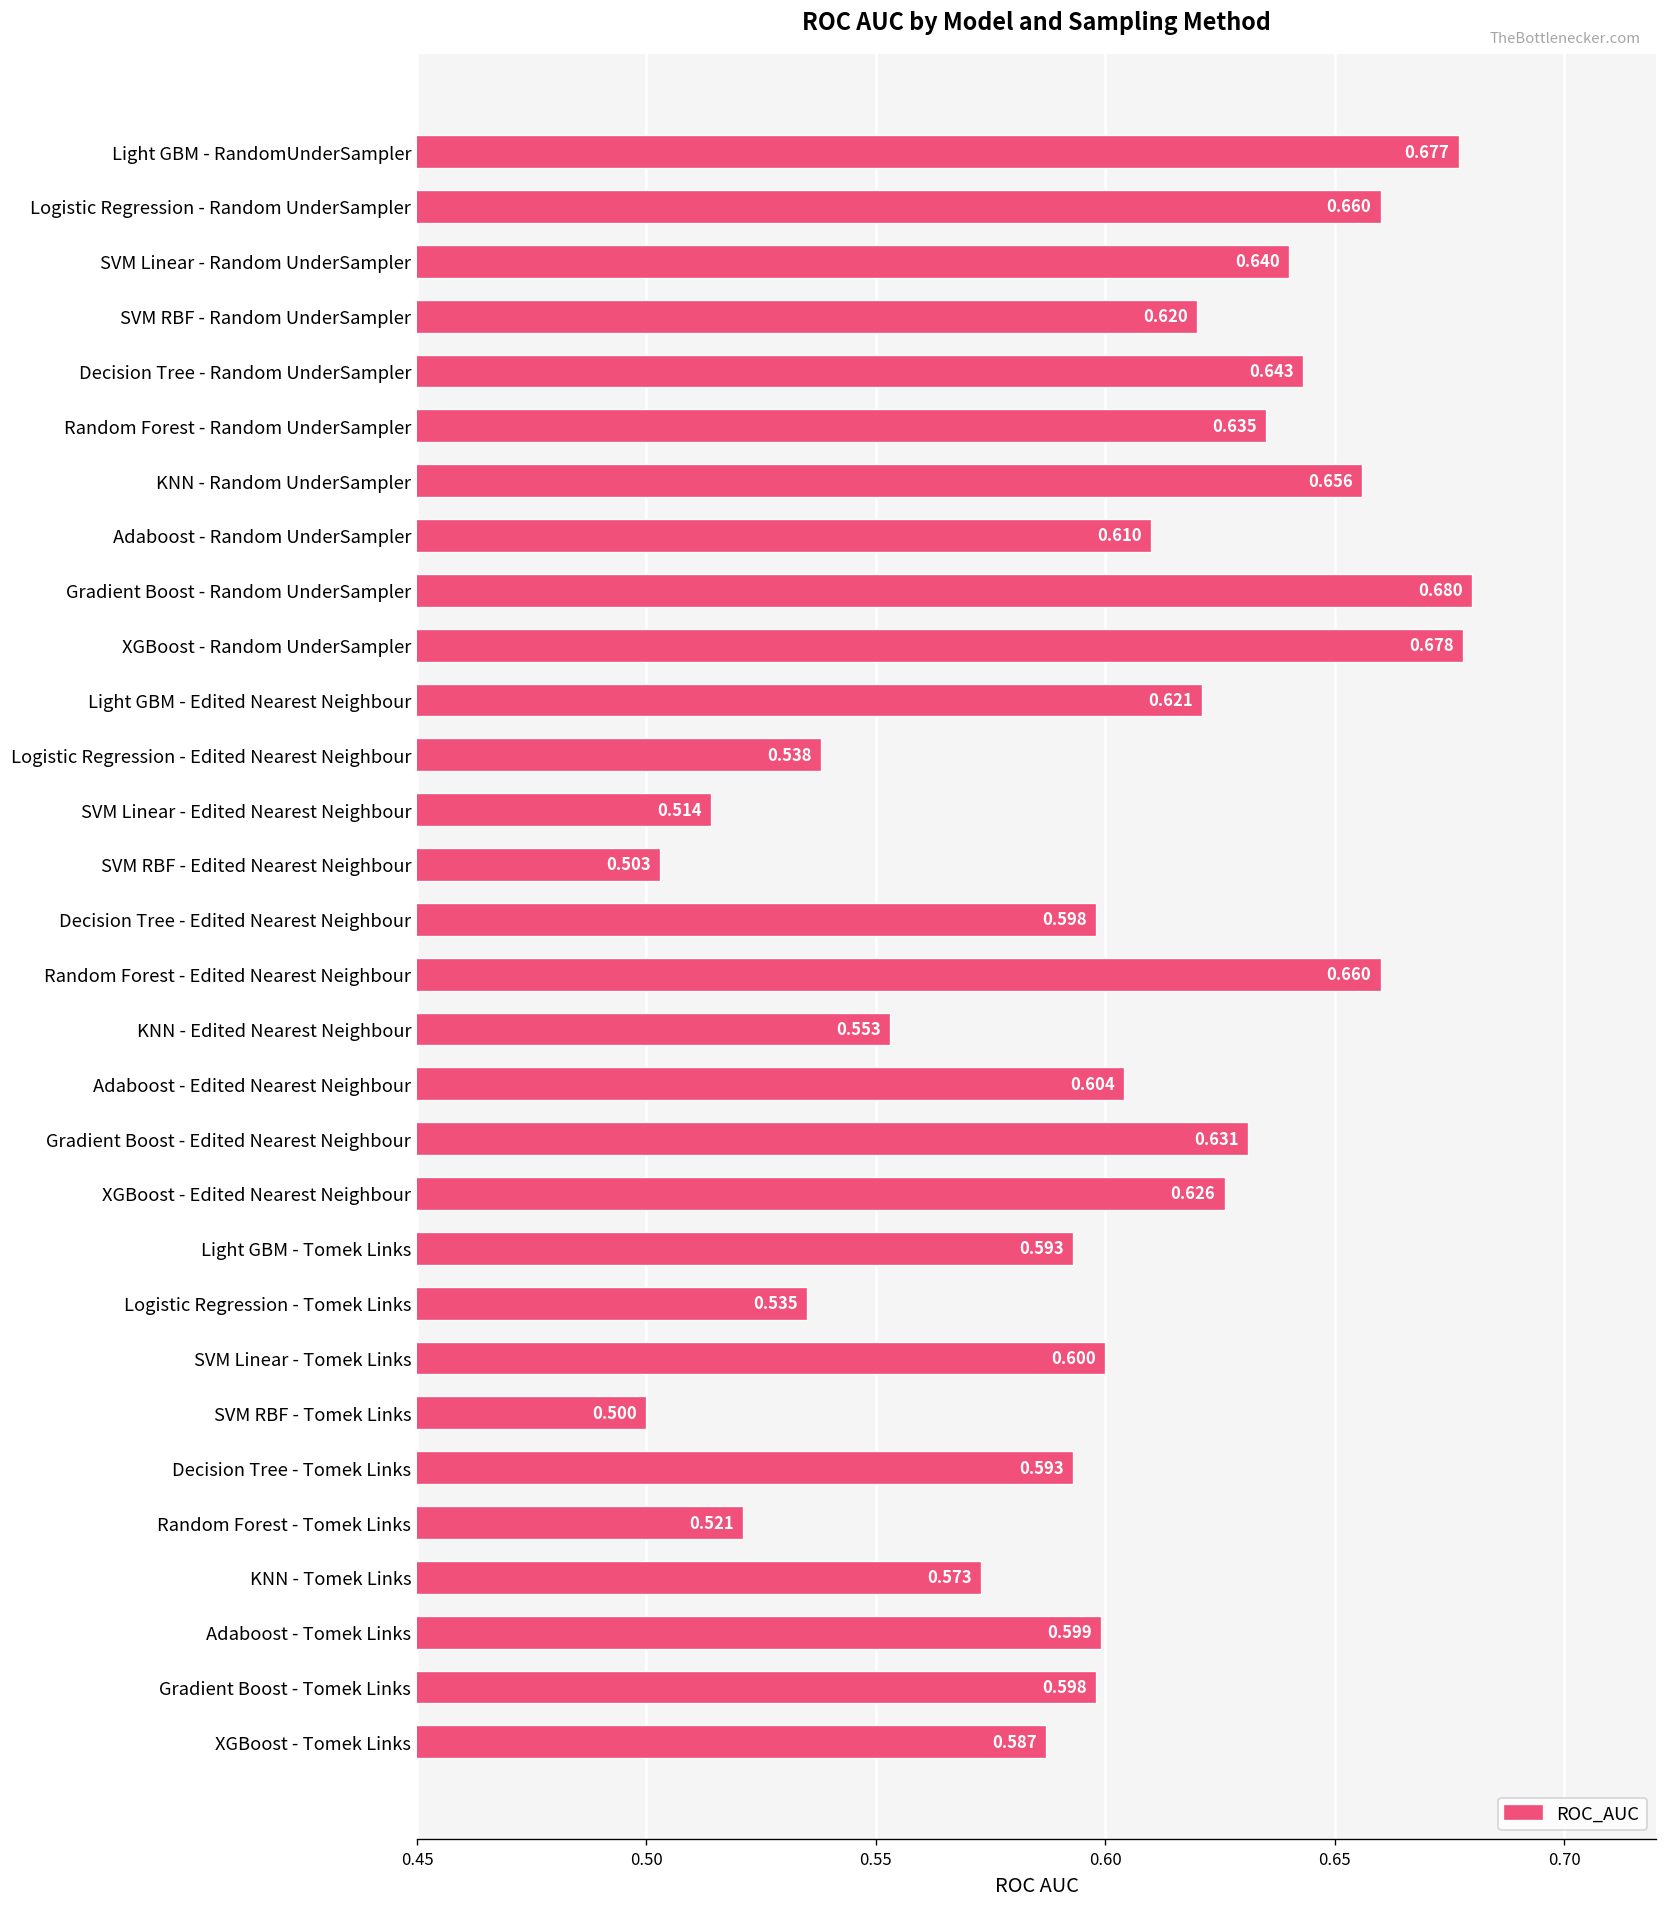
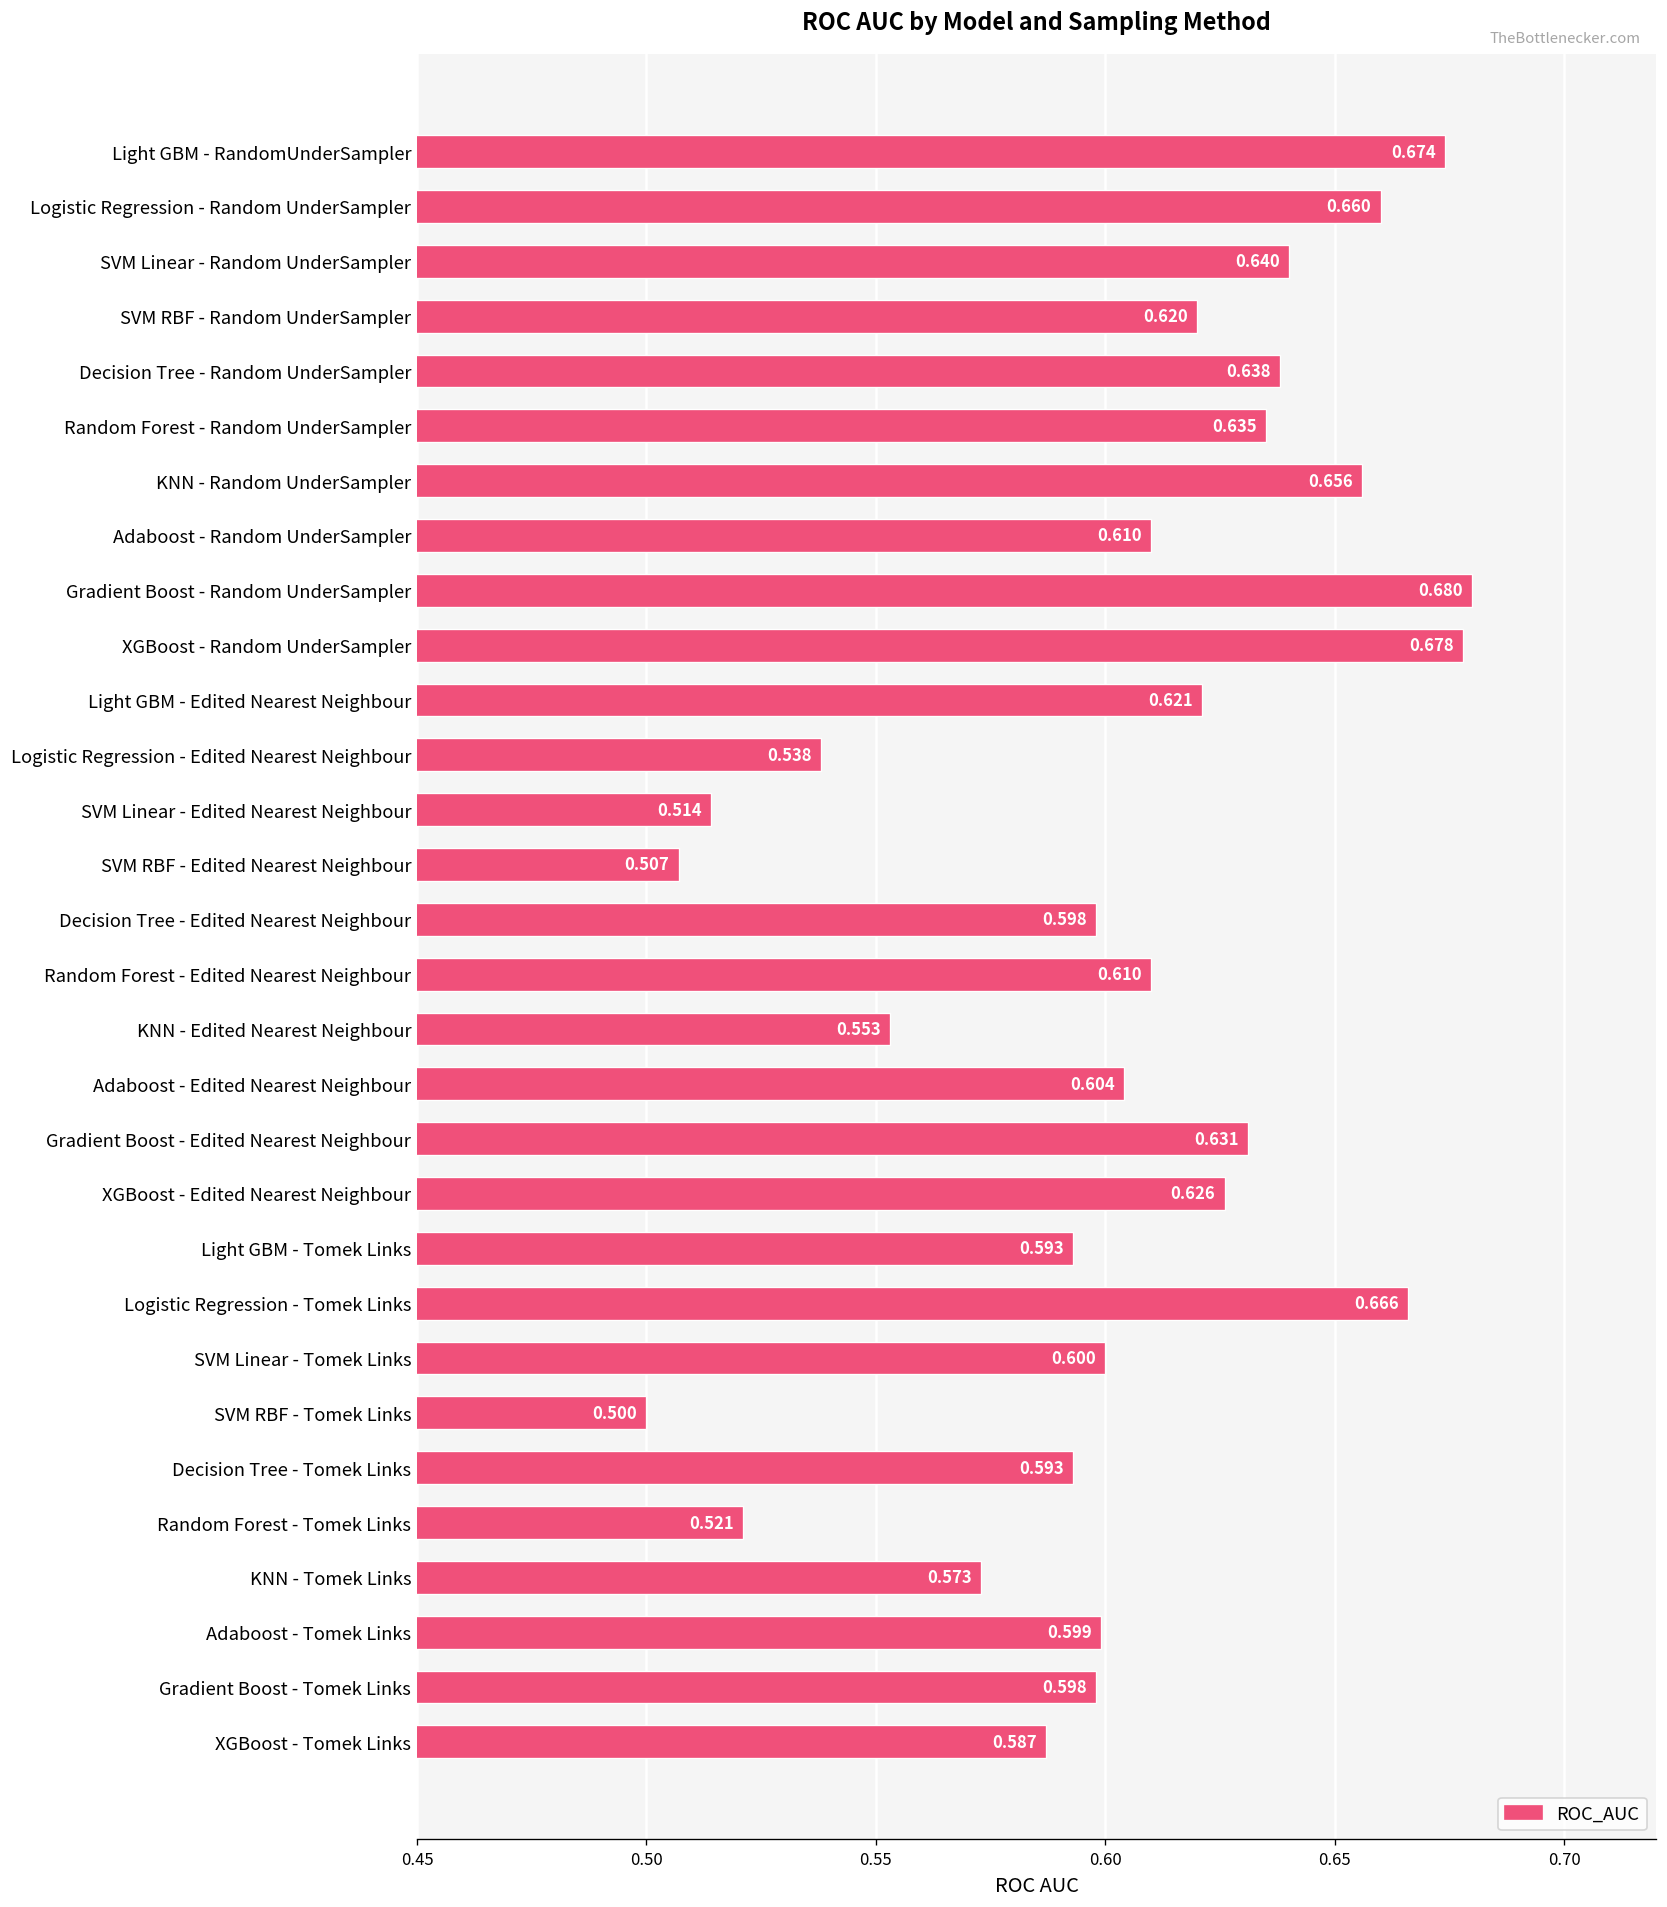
  {
-   "Light GBM - RandomUnderSampler": 0.677,
+   "Light GBM - RandomUnderSampler": 0.674,
    "Logistic Regression - Random UnderSampler": 0.660,
    "SVM Linear - Random UnderSampler": 0.640,
    "SVM RBF - Random UnderSampler": 0.620,
-   "Decision Tree - Random UnderSampler": 0.643,
+   "Decision Tree - Random UnderSampler": 0.638,
    "Random Forest - Random UnderSampler": 0.635,
    "KNN - Random UnderSampler": 0.656,
    "Adaboost - Random UnderSampler": 0.610,
    "Gradient Boost - Random UnderSampler": 0.680,
    "XGBoost - Random UnderSampler": 0.678,
    "Light GBM - Edited Nearest Neighbour": 0.621,
    "Logistic Regression - Edited Nearest Neighbour": 0.538,
    "SVM Linear - Edited Nearest Neighbour": 0.514,
-   "SVM RBF - Edited Nearest Neighbour": 0.503,
+   "SVM RBF - Edited Nearest Neighbour": 0.507,
    "Decision Tree - Edited Nearest Neighbour": 0.598,
-   "Random Forest - Edited Nearest Neighbour": 0.660,
+   "Random Forest - Edited Nearest Neighbour": 0.610,
    "KNN - Edited Nearest Neighbour": 0.553,
    "Adaboost - Edited Nearest Neighbour": 0.604,
    "Gradient Boost - Edited Nearest Neighbour": 0.631,
    "XGBoost - Edited Nearest Neighbour": 0.626,
    "Light GBM - Tomek Links": 0.593,
-   "Logistic Regression - Tomek Links": 0.535,
+   "Logistic Regression - Tomek Links": 0.666,
    "SVM Linear - Tomek Links": 0.600,
    "SVM RBF - Tomek Links": 0.500,
    "Decision Tree - Tomek Links": 0.593,
    "Random Forest - Tomek Links": 0.521,
    "KNN - Tomek Links": 0.573,
    "Adaboost - Tomek Links": 0.599,
    "Gradient Boost - Tomek Links": 0.598,
    "XGBoost - Tomek Links": 0.587
  }
